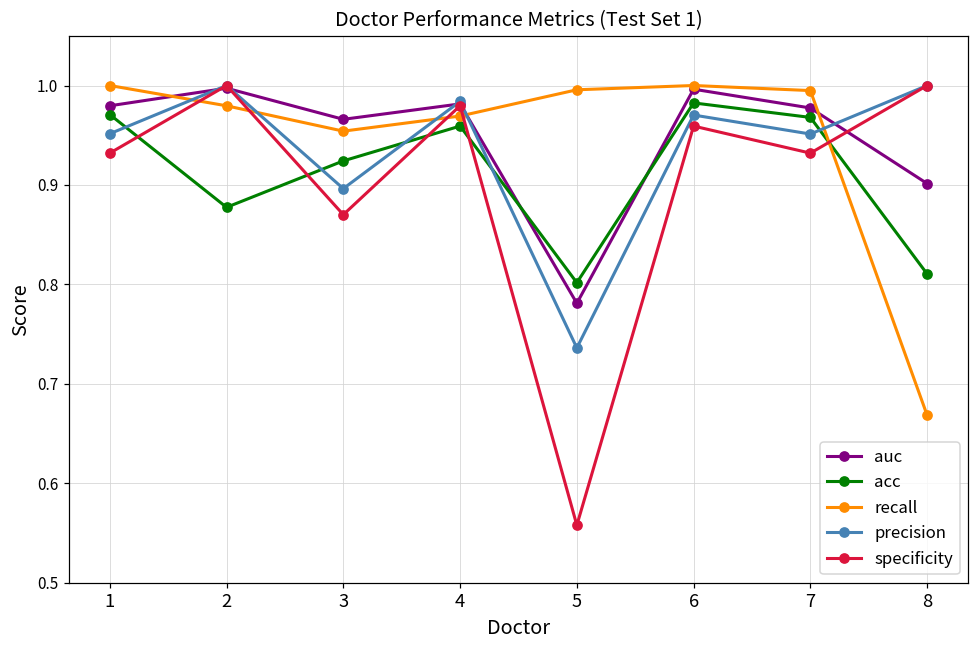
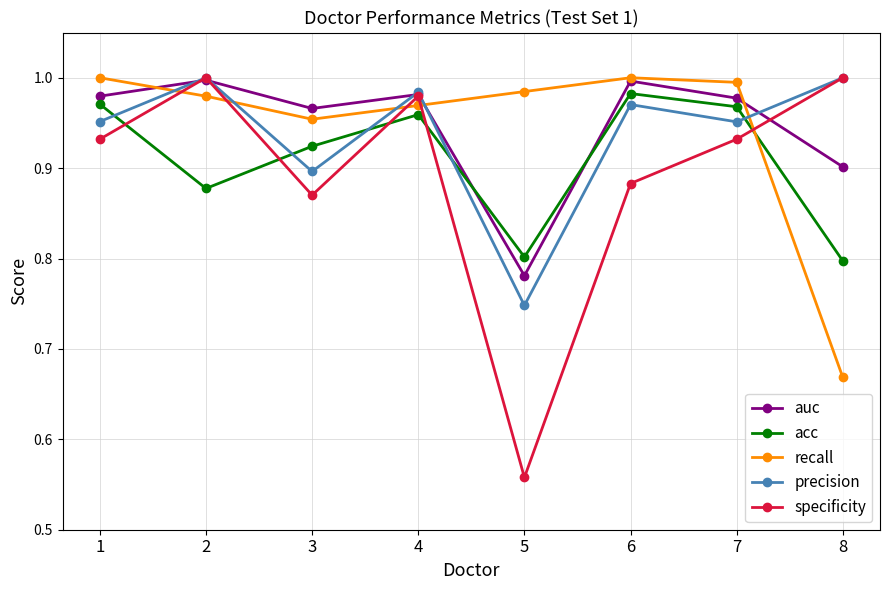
  {
    "auc": {
      "1": 0.98,
      "3": 0.97,
      "5": 0.78,
      "6": 1.00,
      "7": 0.98,
      "8": 0.90
    },
    "acc": {
      "1": 0.97,
      "2": 0.88,
      "3": 0.92,
      "4": 0.96,
      "5": 0.80,
      "6": 0.98,
      "7": 0.97,
-     "8": 0.81
+     "8": 0.80
    },
    "recall": {
      "1": 1.00,
      "2": 0.98,
      "3": 0.95,
      "4": 0.97,
-     "5": 1.00,
+     "5": 0.98,
      "6": 1.00,
      "7": 0.99,
      "8": 0.67
    },
    "precision": {
      "1": 0.95,
      "3": 0.90,
-     "5": 0.74,
+     "5": 0.75,
      "6": 0.97,
      "7": 0.95
    },
    "specificity": {
      "1": 0.93,
      "3": 0.87,
      "5": 0.56,
-     "6": 0.96,
+     "6": 0.88,
      "7": 0.93
    }
  }
